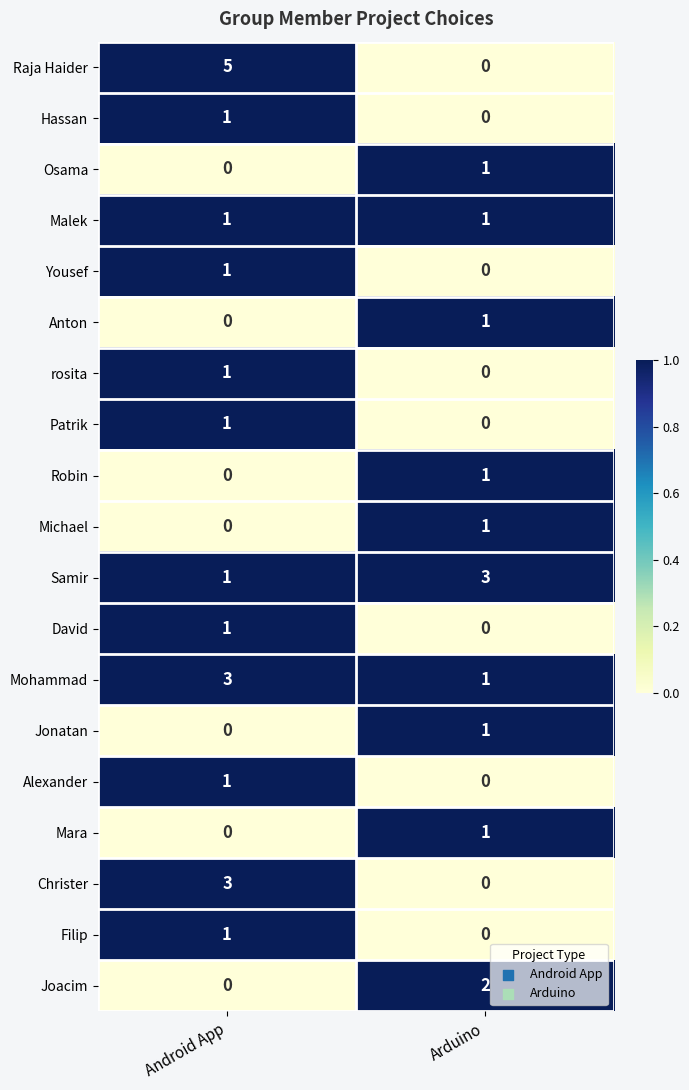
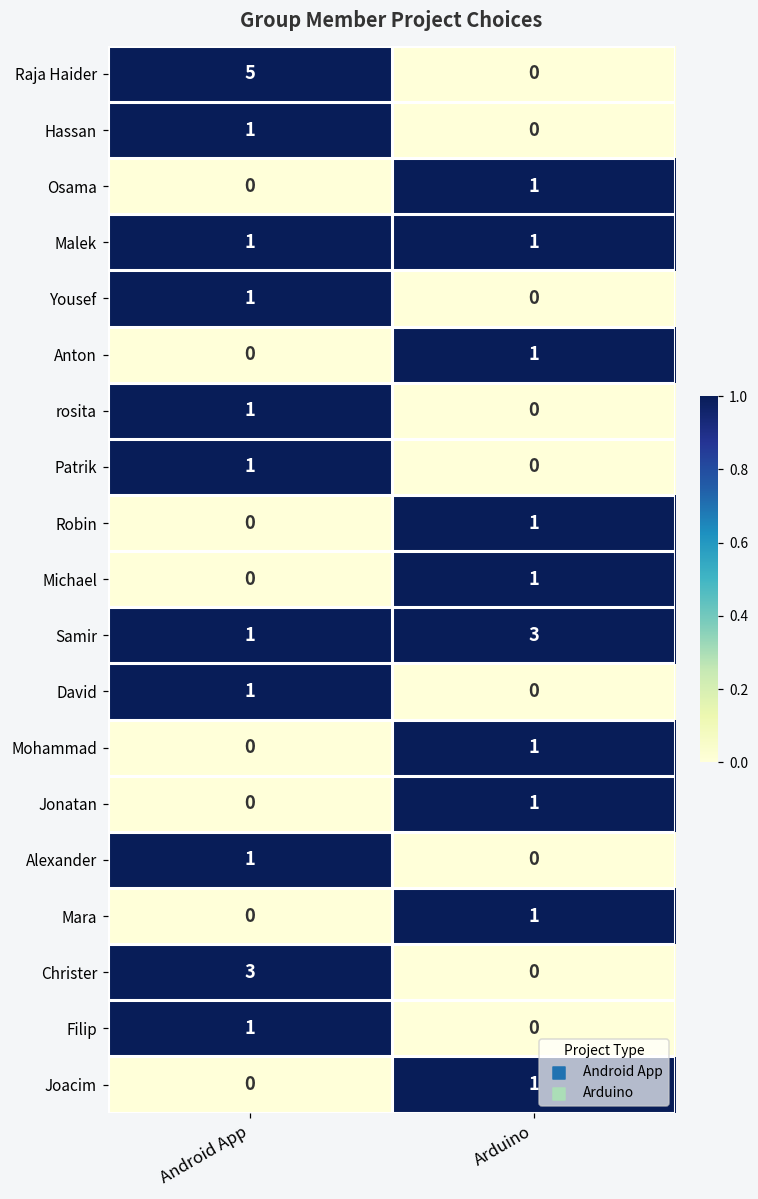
  {
    "Raja Haider": {
      "Android App": 5,
      "Arduino": 0
    },
    "Hassan": {
      "Android App": 1,
      "Arduino": 0
    },
    "Osama": {
      "Android App": 0,
      "Arduino": 1
    },
    "Malek": {
      "Android App": 1,
      "Arduino": 1
    },
    "Yousef": {
      "Android App": 1,
      "Arduino": 0
    },
    "Anton": {
      "Android App": 0,
      "Arduino": 1
    },
    "rosita": {
      "Android App": 1,
      "Arduino": 0
    },
    "Patrik": {
      "Android App": 1,
      "Arduino": 0
    },
    "Robin": {
      "Android App": 0,
      "Arduino": 1
    },
    "Michael": {
      "Android App": 0,
      "Arduino": 1
    },
    "Samir": {
      "Android App": 1,
      "Arduino": 3
    },
    "David": {
      "Android App": 1,
      "Arduino": 0
    },
    "Mohammad": {
-     "Android App": 3,
+     "Android App": 0,
      "Arduino": 1
    },
    "Jonatan": {
      "Android App": 0,
      "Arduino": 1
    },
    "Alexander": {
      "Android App": 1,
      "Arduino": 0
    },
    "Mara": {
      "Android App": 0,
      "Arduino": 1
    },
    "Christer": {
      "Android App": 3,
      "Arduino": 0
    },
    "Filip": {
      "Android App": 1,
      "Arduino": 0
    },
    "Joacim": {
      "Android App": 0,
-     "Arduino": 2
+     "Arduino": 1
    }
  }
